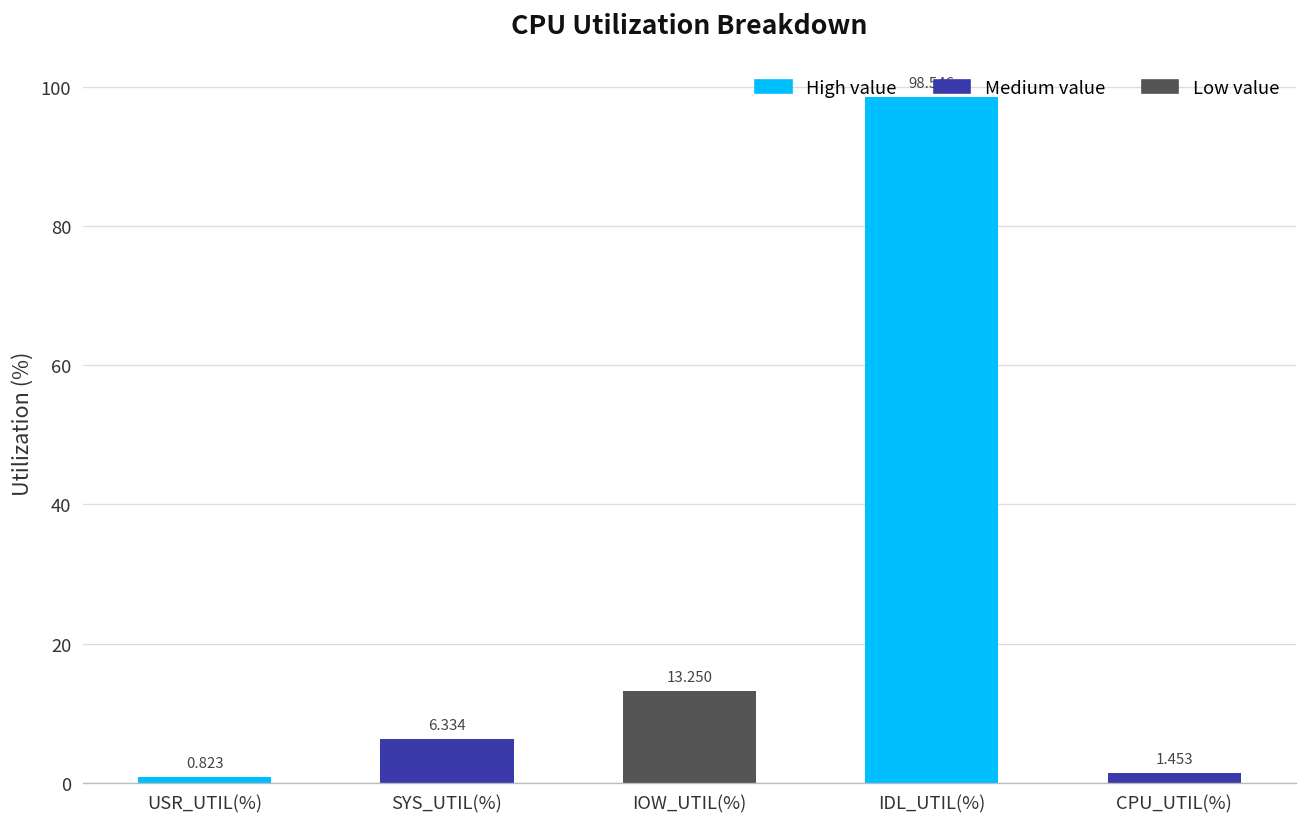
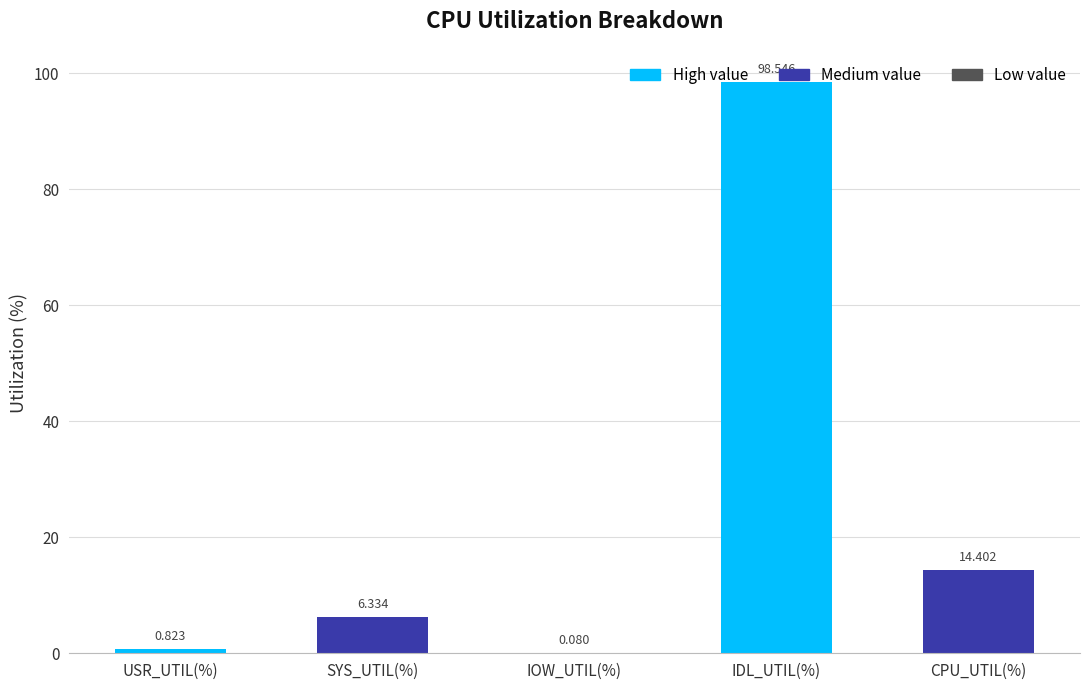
  {
    "USR_UTIL(%)": 0.823,
    "SYS_UTIL(%)": 6.334,
-   "IOW_UTIL(%)": 13.250,
+   "IOW_UTIL(%)": 0.080,
    "IDL_UTIL(%)": 98.546,
-   "CPU_UTIL(%)": 1.453
+   "CPU_UTIL(%)": 14.402
  }
